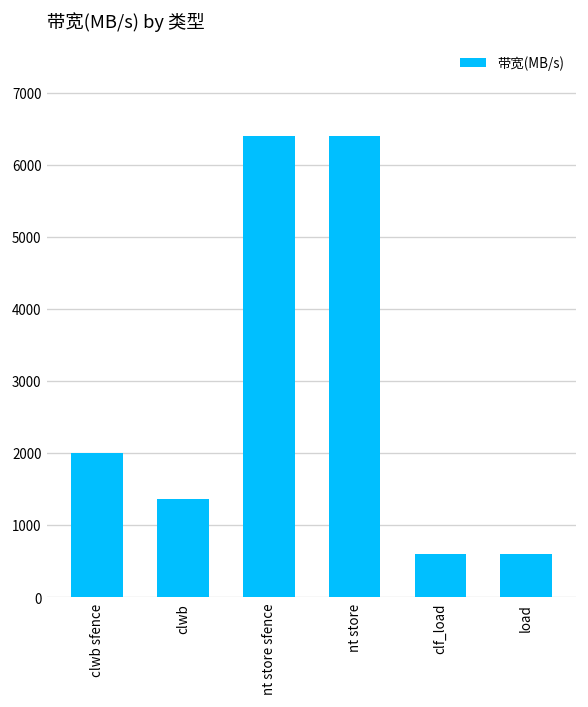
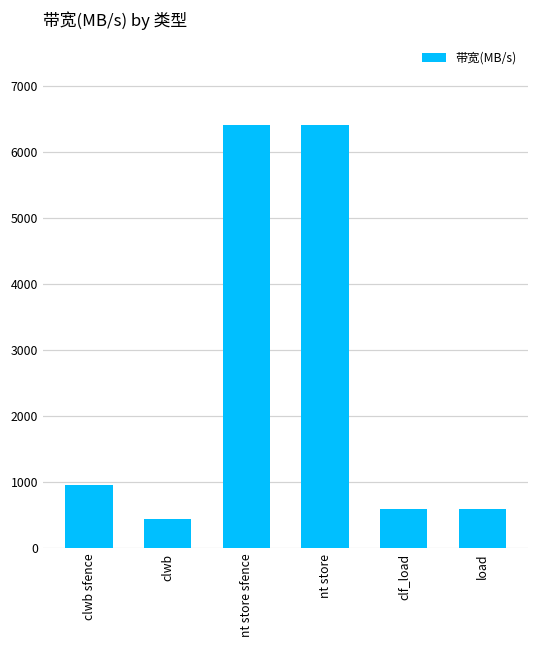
  {
-   "clwb sfence": 2000,
-   "clwb": 1400,
+   "clwb sfence": 1000,
+   "clwb": 400,
    "nt store sfence": 6400,
    "nt store": 6400,
    "clf_load": 600,
    "load": 600
  }
